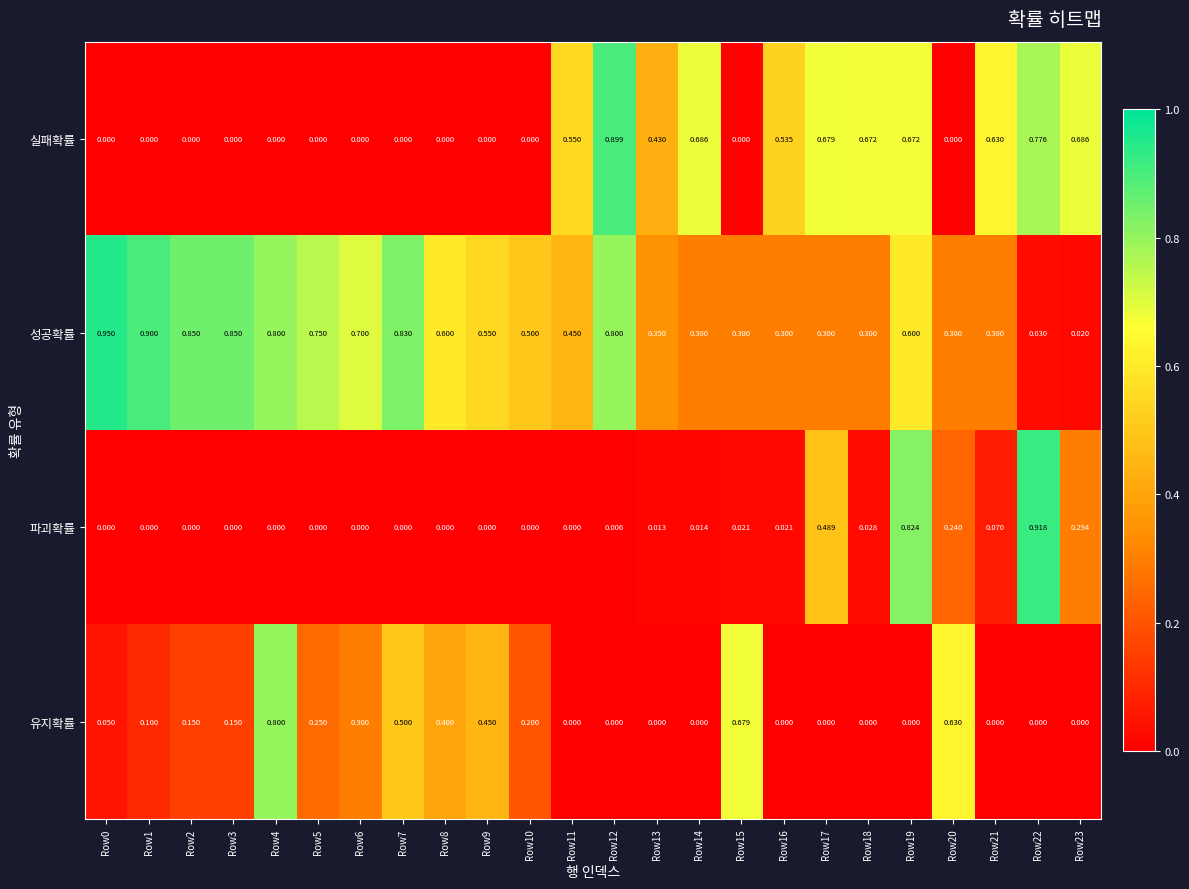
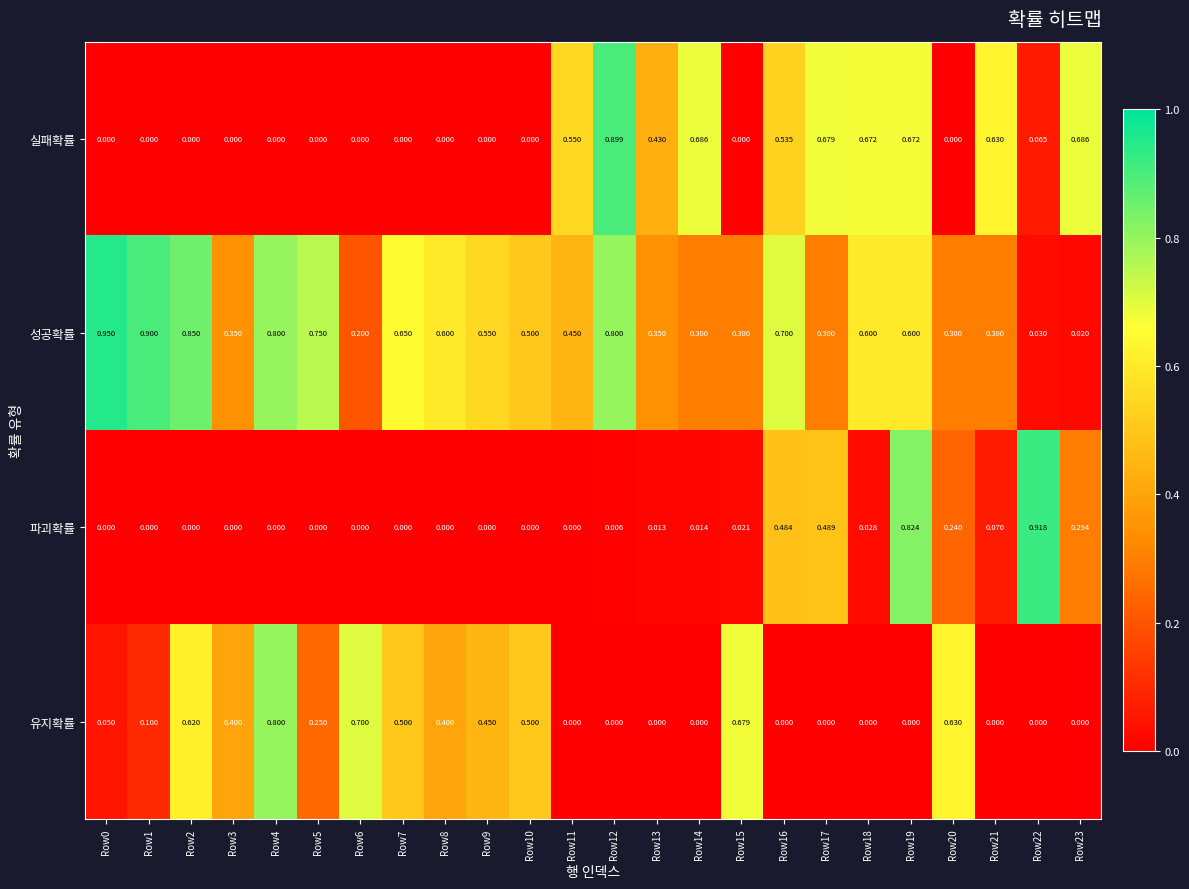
  {
    "실패확률": {
      "Row0": 0.000,
      "Row1": 0.000,
      "Row2": 0.000,
      "Row3": 0.000,
      "Row4": 0.000,
      "Row5": 0.000,
      "Row6": 0.000,
      "Row7": 0.000,
      "Row8": 0.000,
      "Row9": 0.000,
      "Row10": 0.000,
      "Row11": 0.550,
      "Row12": 0.899,
      "Row13": 0.430,
      "Row14": 0.686,
      "Row15": 0.000,
      "Row16": 0.535,
      "Row17": 0.679,
      "Row18": 0.672,
      "Row19": 0.672,
      "Row20": 0.000,
      "Row21": 0.630,
-     "Row22": 0.776,
+     "Row22": 0.065,
      "Row23": 0.686
    },
    "성공확률": {
      "Row0": 0.950,
      "Row1": 0.900,
      "Row2": 0.850,
-     "Row3": 0.850,
+     "Row3": 0.350,
      "Row4": 0.800,
      "Row5": 0.750,
-     "Row6": 0.700,
-     "Row7": 0.830,
+     "Row6": 0.200,
+     "Row7": 0.650,
      "Row8": 0.600,
      "Row9": 0.550,
      "Row10": 0.500,
      "Row11": 0.450,
      "Row12": 0.800,
      "Row13": 0.350,
      "Row14": 0.300,
      "Row15": 0.300,
-     "Row16": 0.300,
+     "Row16": 0.700,
      "Row17": 0.300,
-     "Row18": 0.300,
+     "Row18": 0.600,
      "Row19": 0.600,
      "Row20": 0.300,
      "Row21": 0.300,
      "Row22": 0.030,
      "Row23": 0.020
    },
    "파괴확률": {
      "Row0": 0.000,
      "Row1": 0.000,
      "Row2": 0.000,
      "Row3": 0.000,
      "Row4": 0.000,
      "Row5": 0.000,
      "Row6": 0.000,
      "Row7": 0.000,
      "Row8": 0.000,
      "Row9": 0.000,
      "Row10": 0.000,
      "Row11": 0.000,
      "Row12": 0.006,
      "Row13": 0.013,
      "Row14": 0.014,
      "Row15": 0.021,
-     "Row16": 0.021,
+     "Row16": 0.484,
      "Row17": 0.489,
      "Row18": 0.028,
      "Row19": 0.824,
      "Row20": 0.240,
      "Row21": 0.070,
      "Row22": 0.918,
      "Row23": 0.294
    },
    "유지확률": {
      "Row0": 0.050,
      "Row1": 0.100,
-     "Row2": 0.150,
-     "Row3": 0.150,
+     "Row2": 0.620,
+     "Row3": 0.400,
      "Row4": 0.800,
      "Row5": 0.250,
-     "Row6": 0.300,
+     "Row6": 0.700,
      "Row7": 0.500,
      "Row8": 0.400,
      "Row9": 0.450,
-     "Row10": 0.200,
+     "Row10": 0.500,
      "Row11": 0.000,
      "Row12": 0.000,
      "Row13": 0.000,
      "Row14": 0.000,
      "Row15": 0.679,
      "Row16": 0.000,
      "Row17": 0.000,
      "Row18": 0.000,
      "Row19": 0.000,
      "Row20": 0.630,
      "Row21": 0.000,
      "Row22": 0.000,
      "Row23": 0.000
    }
  }
